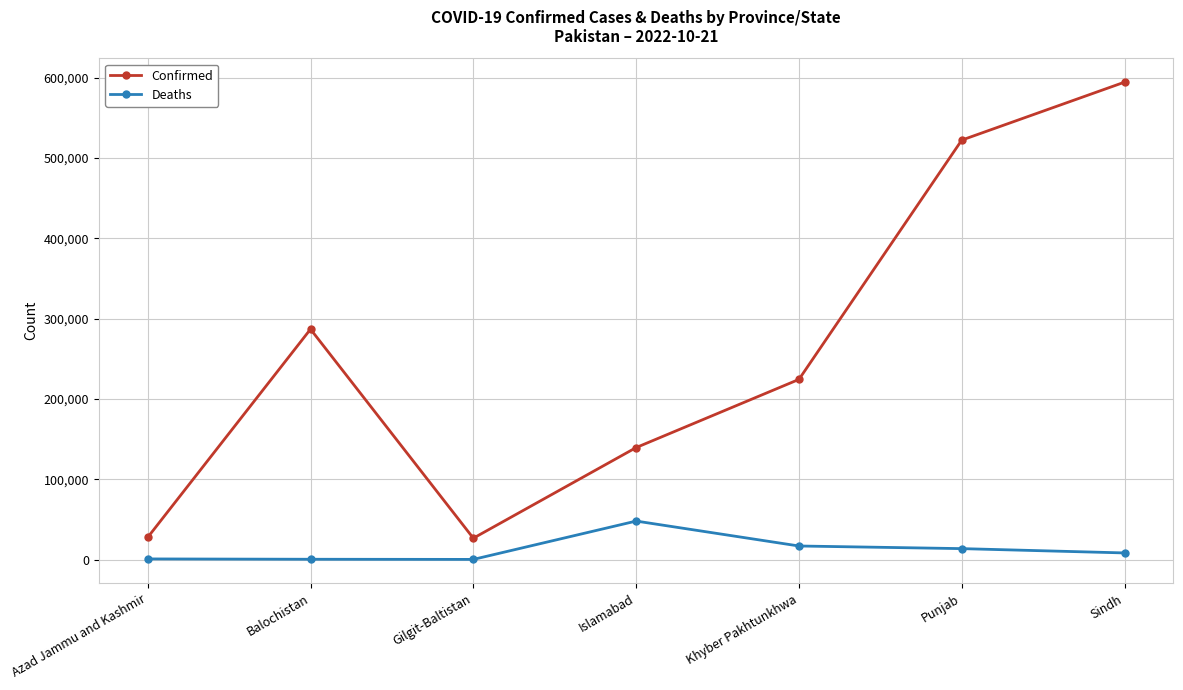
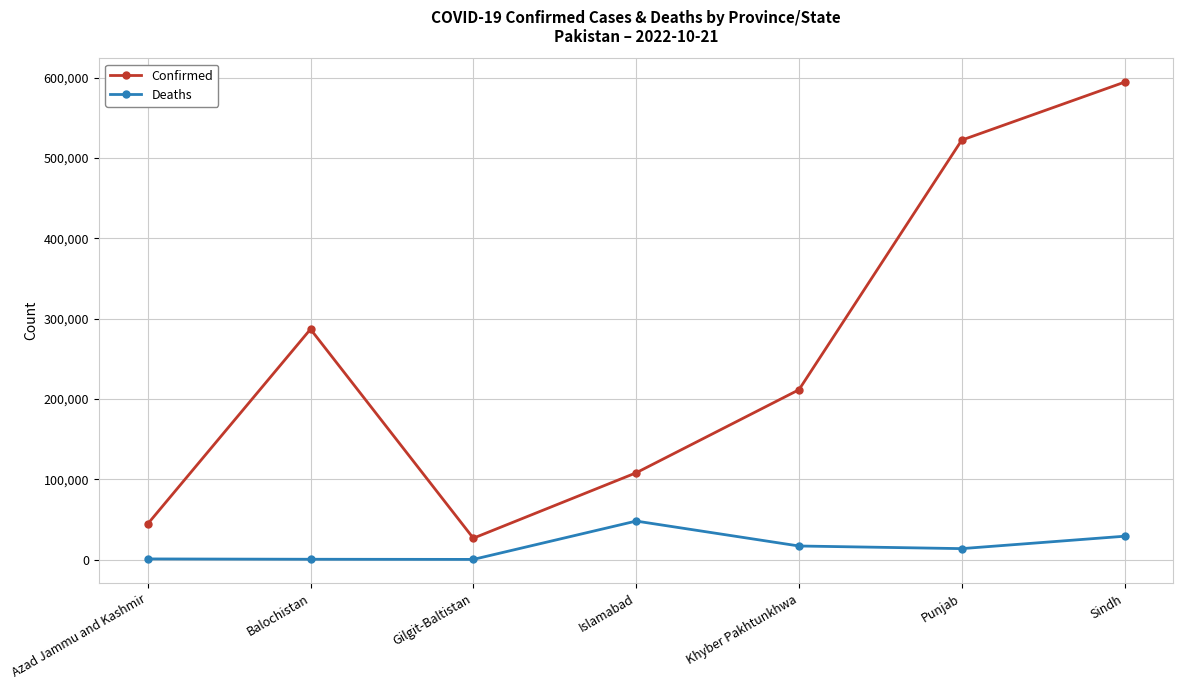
  {
    "Confirmed": {
-     "Azad Jammu and Kashmir": "30,000",
+     "Azad Jammu and Kashmir": "40,000",
      "Balochistan": "290,000",
      "Gilgit-Baltistan": "30,000",
-     "Islamabad": "140,000",
-     "Khyber Pakhtunkhwa": "220,000",
+     "Islamabad": "110,000",
+     "Khyber Pakhtunkhwa": "210,000",
      "Punjab": "520,000",
      "Sindh": "590,000"
    },
    "Deaths": {
      "Azad Jammu and Kashmir": "0",
      "Balochistan": "0",
      "Gilgit-Baltistan": "0",
      "Islamabad": "50,000",
      "Khyber Pakhtunkhwa": "20,000",
      "Punjab": "10,000",
-     "Sindh": "10,000"
+     "Sindh": "30,000"
    }
  }
